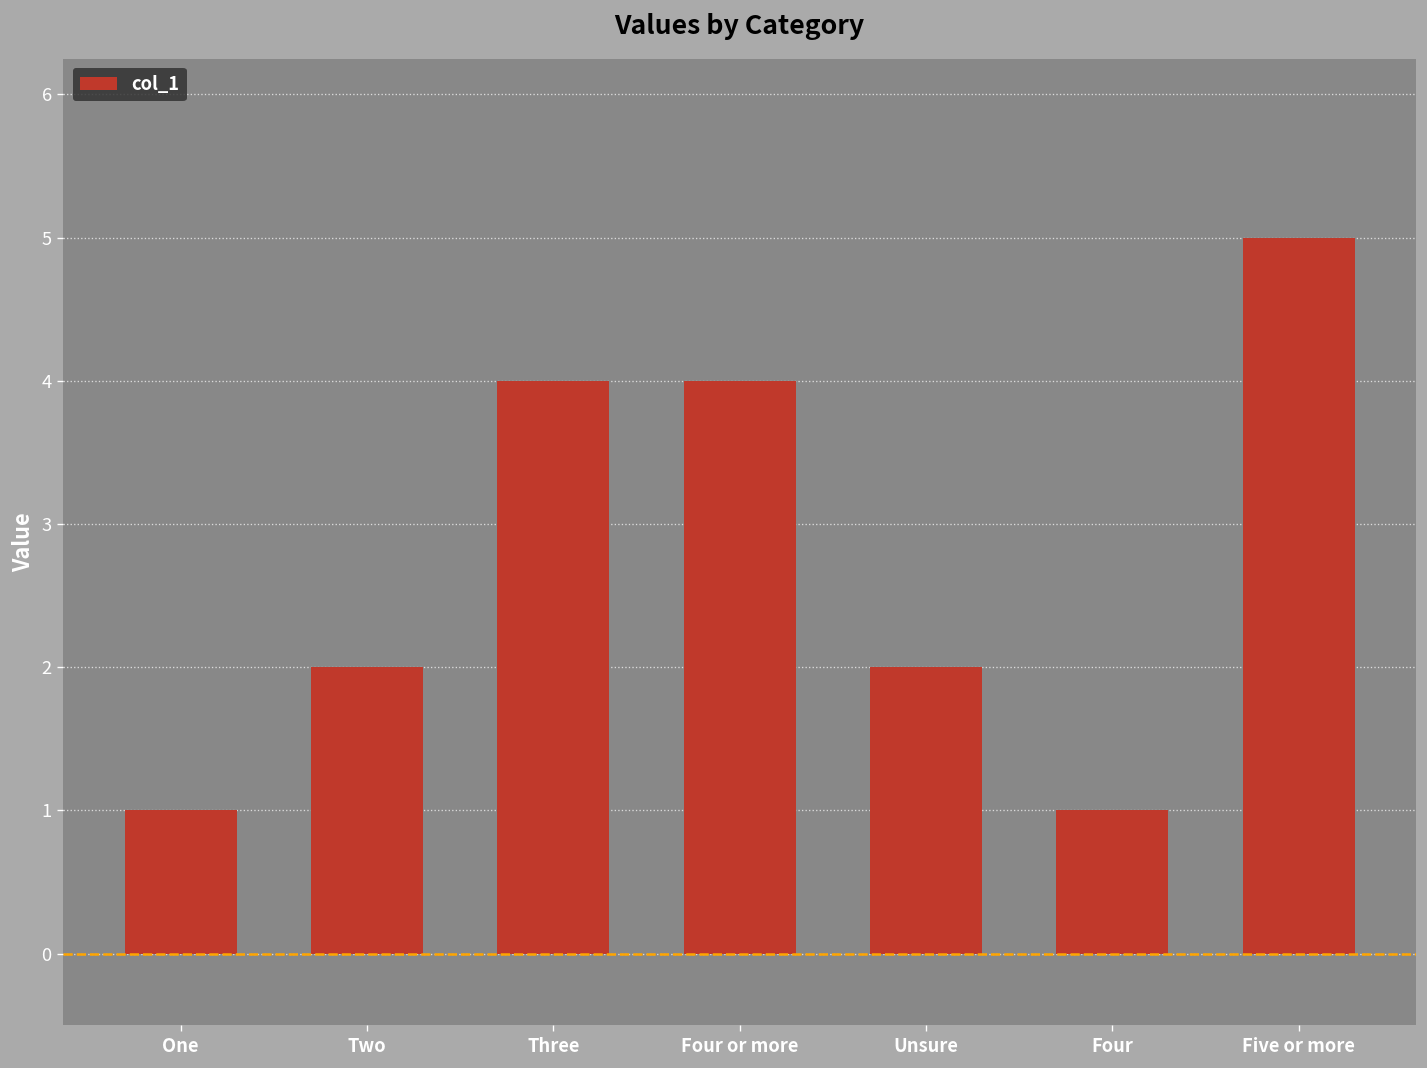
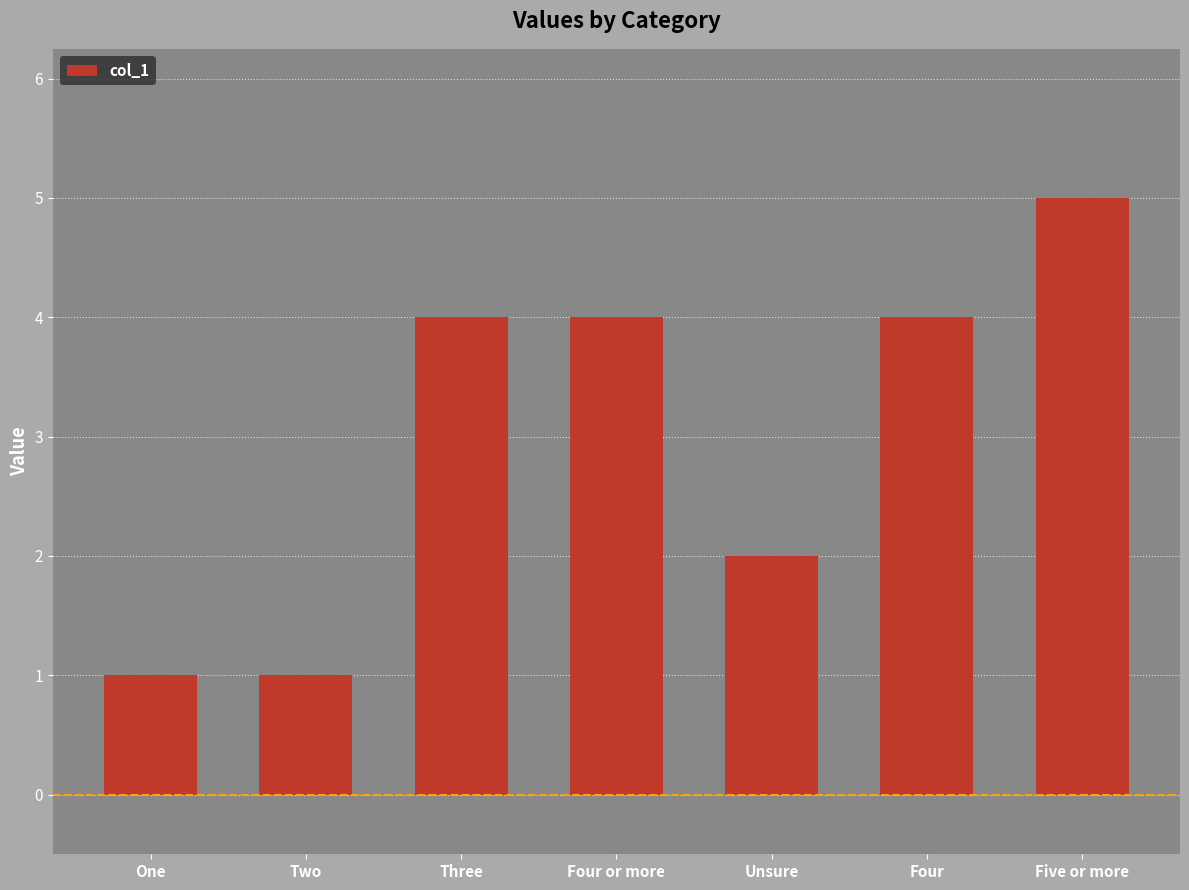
  {
    "One": 1,
-   "Two": 2,
+   "Two": 1,
    "Three": 4,
    "Four or more": 4,
    "Unsure": 2,
-   "Four": 1,
+   "Four": 4,
    "Five or more": 5
  }
